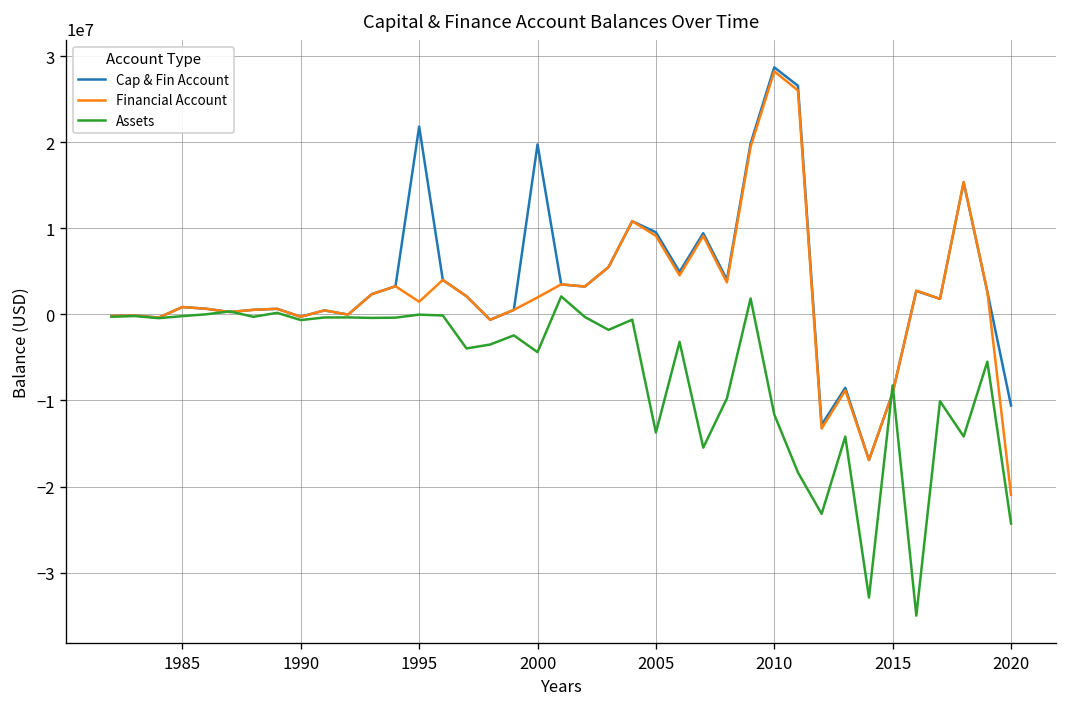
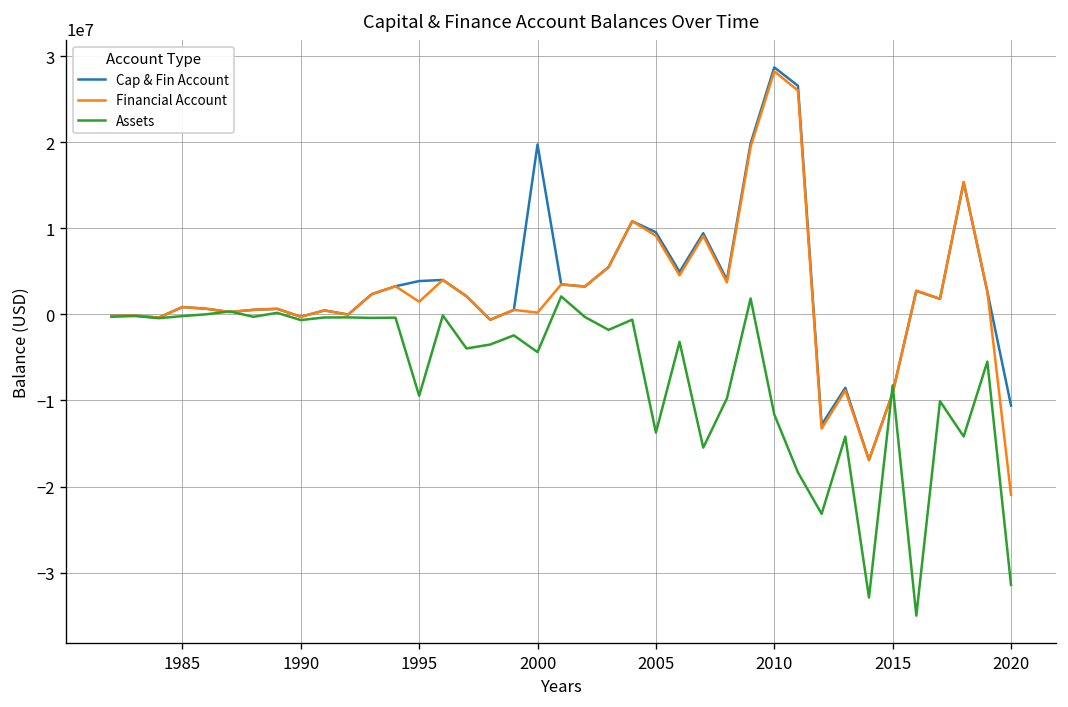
  {
    "Cap & Fin Account": {
-     "1995": 22000000,
+     "1995": 4000000,
      "2000": 20000000,
      "2005": 10000000,
      "2010": 29000000,
      "2020": -11000000
    },
    "Financial Account": {
      "1995": 1000000,
-     "2000": 2000000,
+     "2000": 0,
      "2005": 9000000,
      "2010": 28000000,
      "2020": -21000000
    },
    "Assets": {
      "1985": 0,
      "1990": -1000000,
-     "1995": 0,
+     "1995": -9000000,
      "2000": -4000000,
      "2005": -14000000,
      "2010": -12000000,
      "2015": -8000000,
-     "2020": -24000000
+     "2020": -31000000
    }
  }
